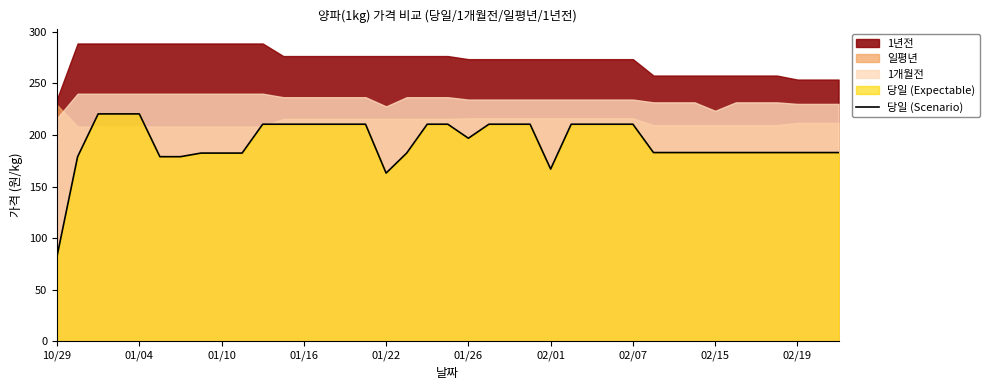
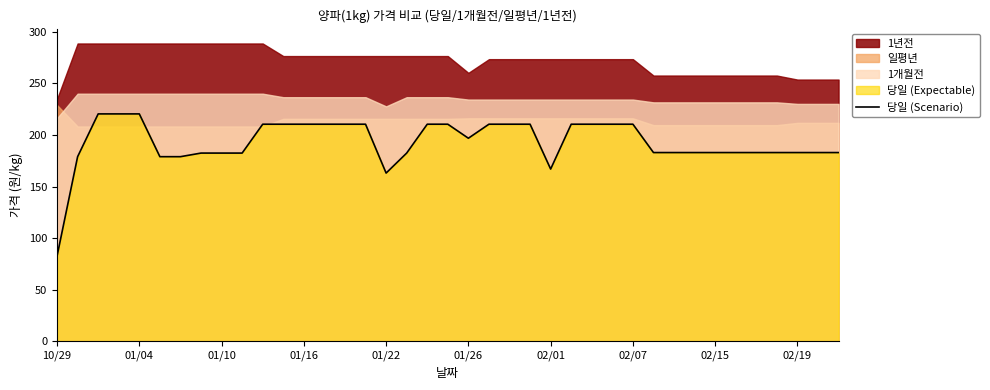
  {
    "1년전": {
      "10/29": 235,
      "01/04": 289,
      "01/10": 289,
      "01/16": 277,
      "01/22": 277,
-     "01/26": 274,
+     "01/26": 260,
      "02/01": 274,
      "02/07": 274,
      "02/15": 258,
      "02/19": 254
    },
    "일평년": {
      "10/29": 229,
      "01/04": 208,
      "01/10": 208,
      "01/16": 216,
      "01/22": 216,
      "01/26": 216,
      "02/01": 216,
      "02/07": 216,
      "02/15": 210,
      "02/19": 212
    },
    "1개월전": {
      "10/29": 216,
      "01/04": 240,
      "01/10": 240,
      "01/16": 237,
      "01/22": 228,
      "01/26": 234,
      "02/01": 234,
      "02/07": 234,
-     "02/15": 224,
+     "02/15": 232,
      "02/19": 230
    },
    "당일 (Expectable)": {
      "10/29": 83,
      "01/04": 221,
      "01/10": 183,
      "01/16": 211,
      "01/22": 163,
      "01/26": 197,
      "02/01": 167,
      "02/07": 211,
      "02/15": 183,
      "02/19": 183
    }
  }
